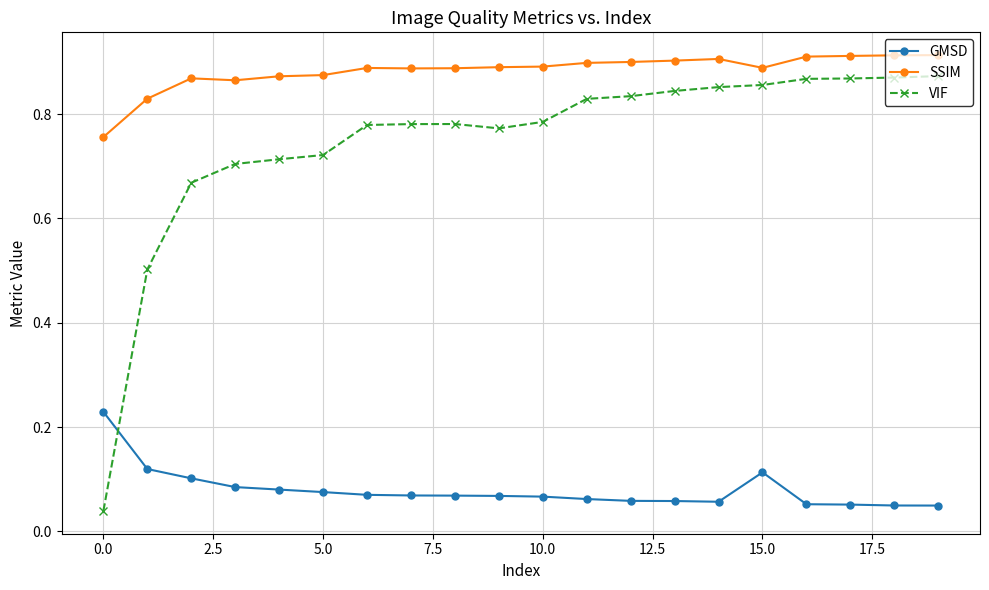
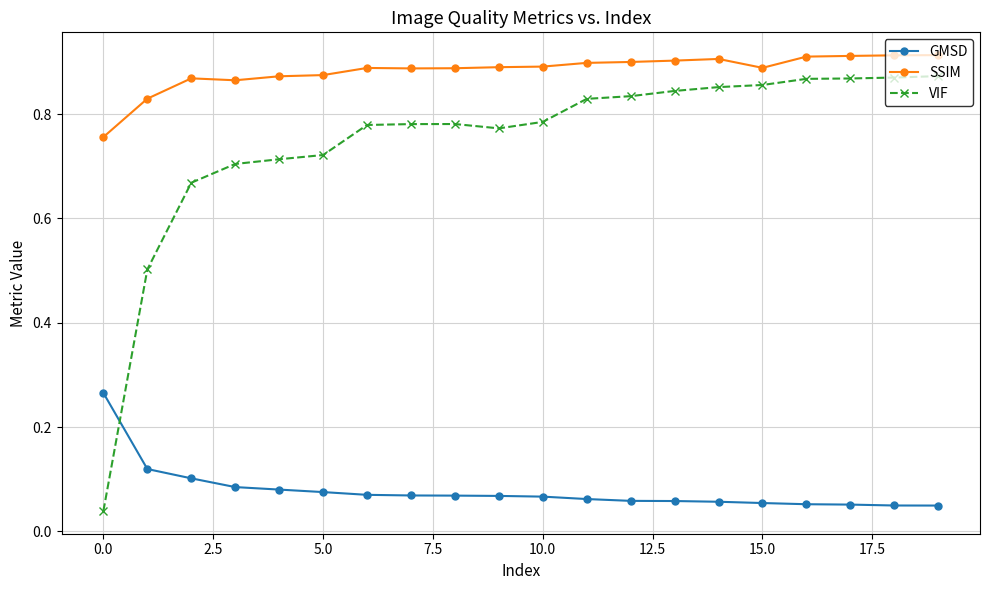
  {
    "GMSD": {
-     "0.0": 0.23,
+     "0.0": 0.27,
      "5.0": 0.08,
      "10.0": 0.07,
-     "15.0": 0.11
+     "15.0": 0.05
    },
    "SSIM": {
      "0.0": 0.76,
      "5.0": 0.87,
      "10.0": 0.89,
      "15.0": 0.89
    },
    "VIF": {
      "0.0": 0.04,
      "5.0": 0.72,
      "10.0": 0.79,
      "15.0": 0.86
    }
  }
